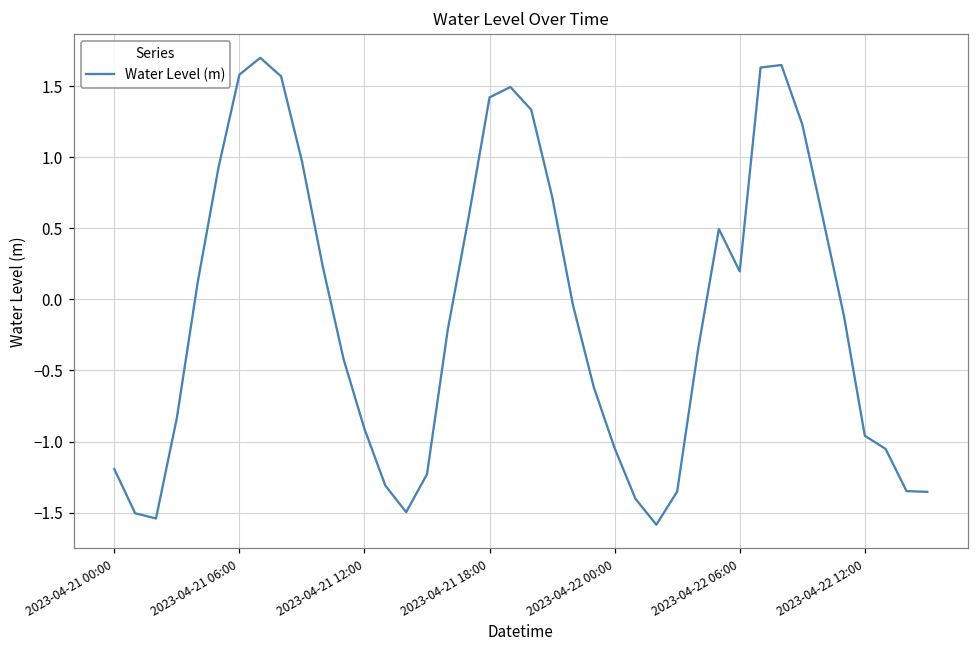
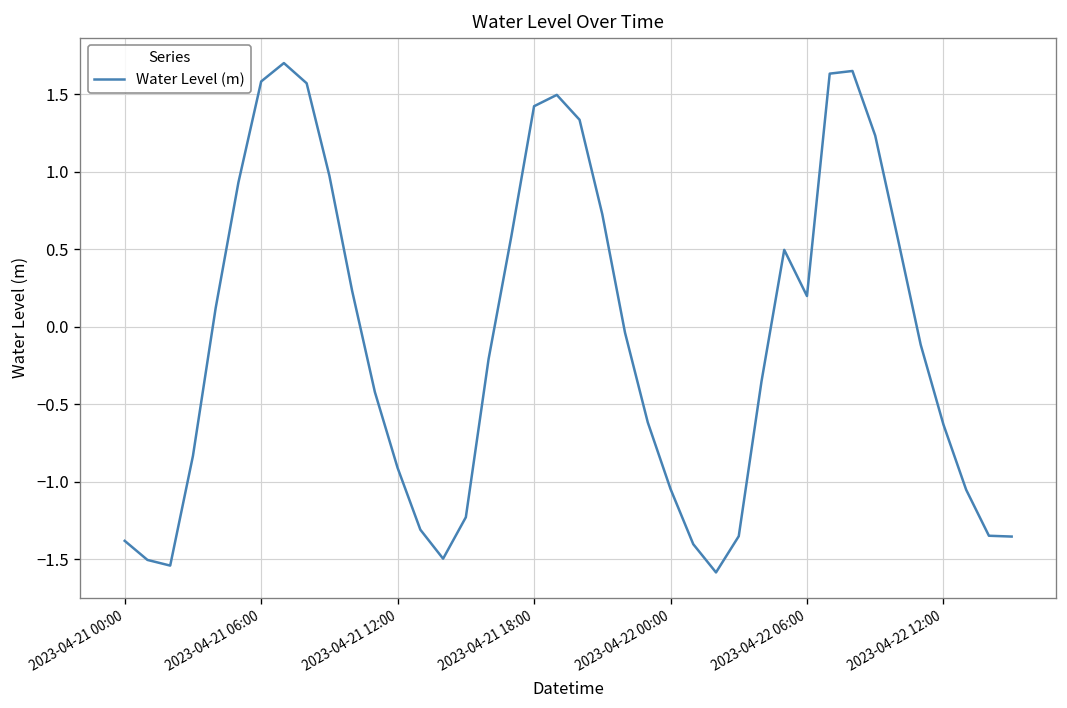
  {
-   "2023-04-21 00:00": -1.19,
+   "2023-04-21 00:00": -1.38,
    "2023-04-21 06:00": 1.58,
    "2023-04-21 12:00": -0.91,
    "2023-04-21 18:00": 1.42,
    "2023-04-22 00:00": -1.05,
    "2023-04-22 06:00": 0.20,
-   "2023-04-22 12:00": -0.96
+   "2023-04-22 12:00": -0.63
  }
